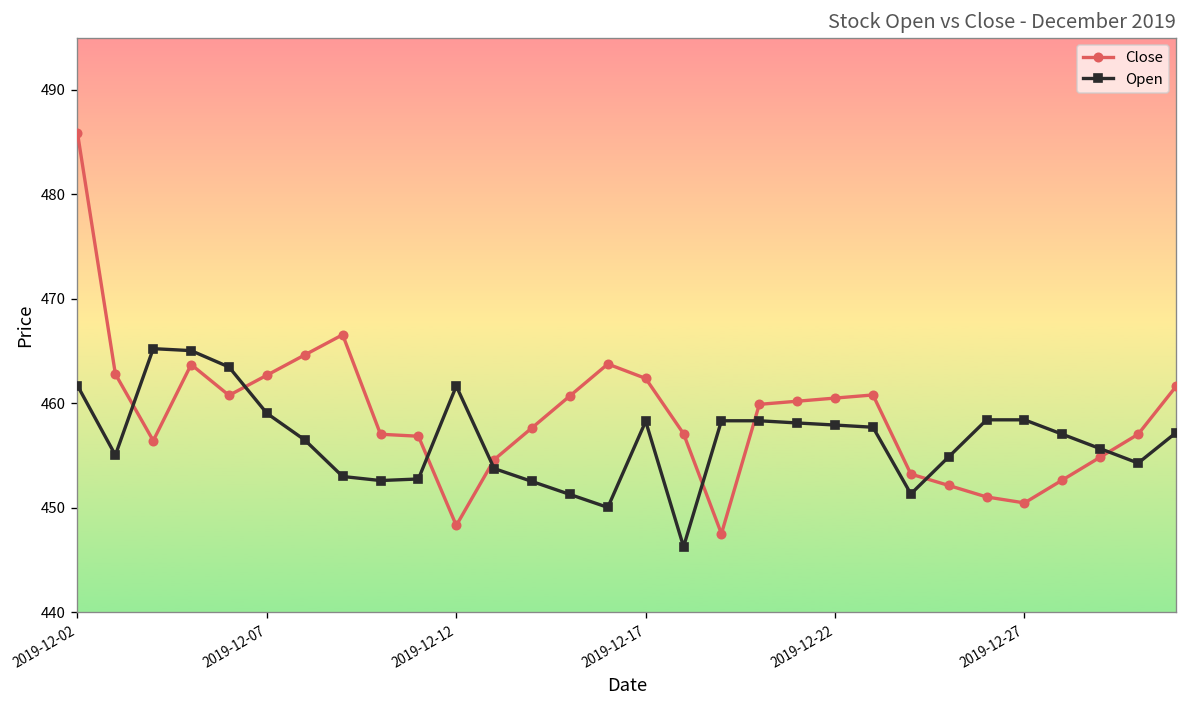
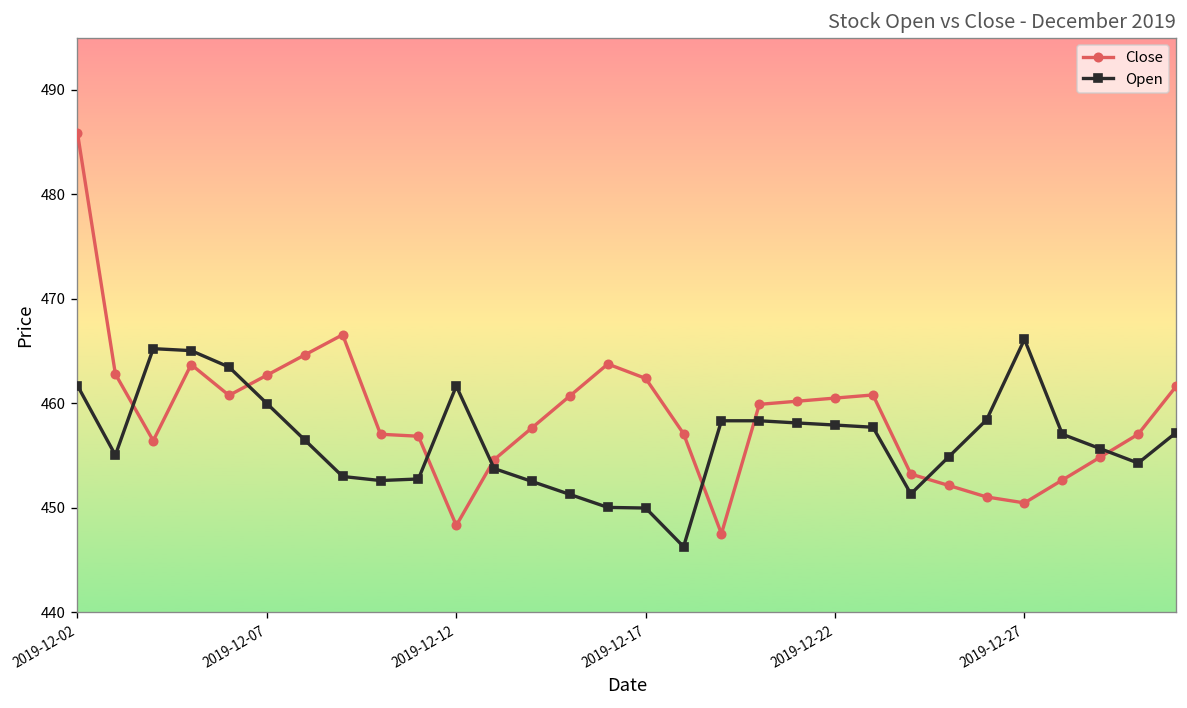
  {
    "Close": {
      "2019-12-02": 486,
      "2019-12-07": 463,
      "2019-12-12": 448,
      "2019-12-17": 462,
      "2019-12-22": 461,
      "2019-12-27": 450
    },
    "Open": {
      "2019-12-02": 462,
-     "2019-12-07": 459,
+     "2019-12-07": 460,
      "2019-12-12": 462,
-     "2019-12-17": 458,
+     "2019-12-17": 450,
      "2019-12-22": 458,
-     "2019-12-27": 458
+     "2019-12-27": 466
    }
  }
